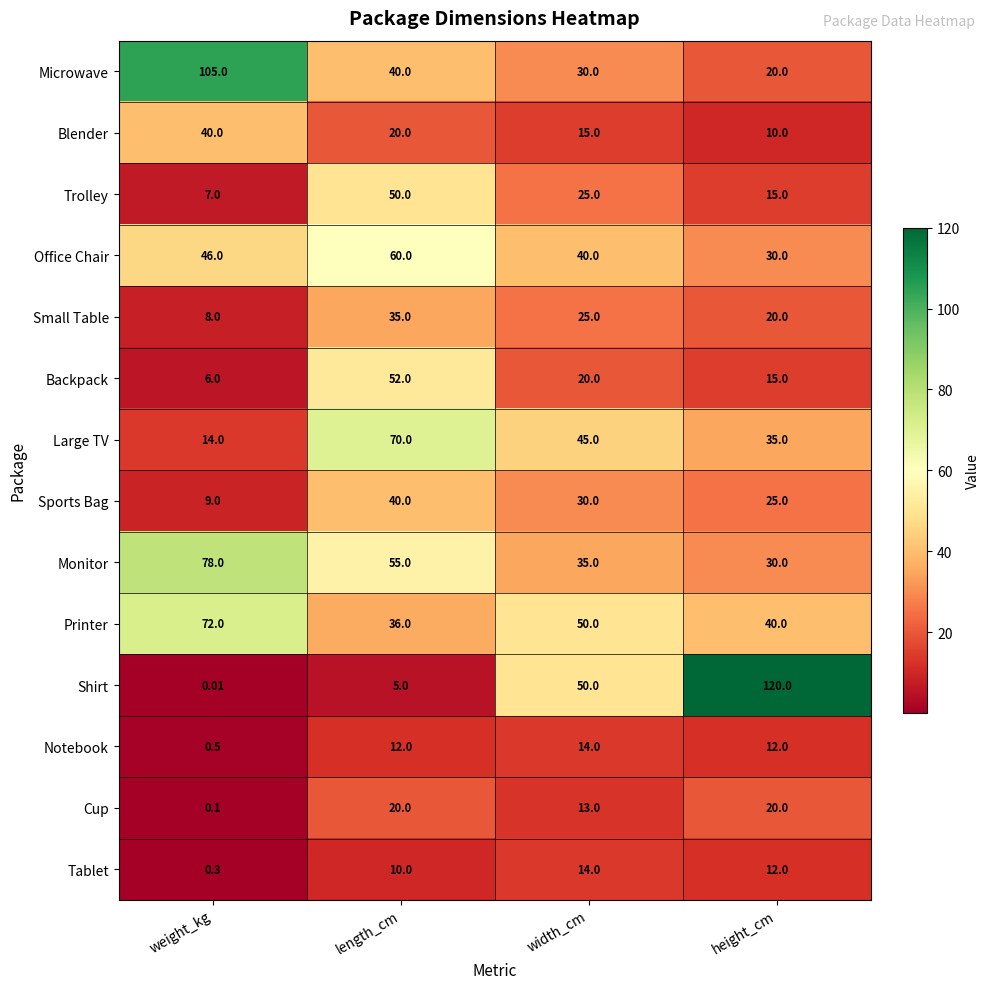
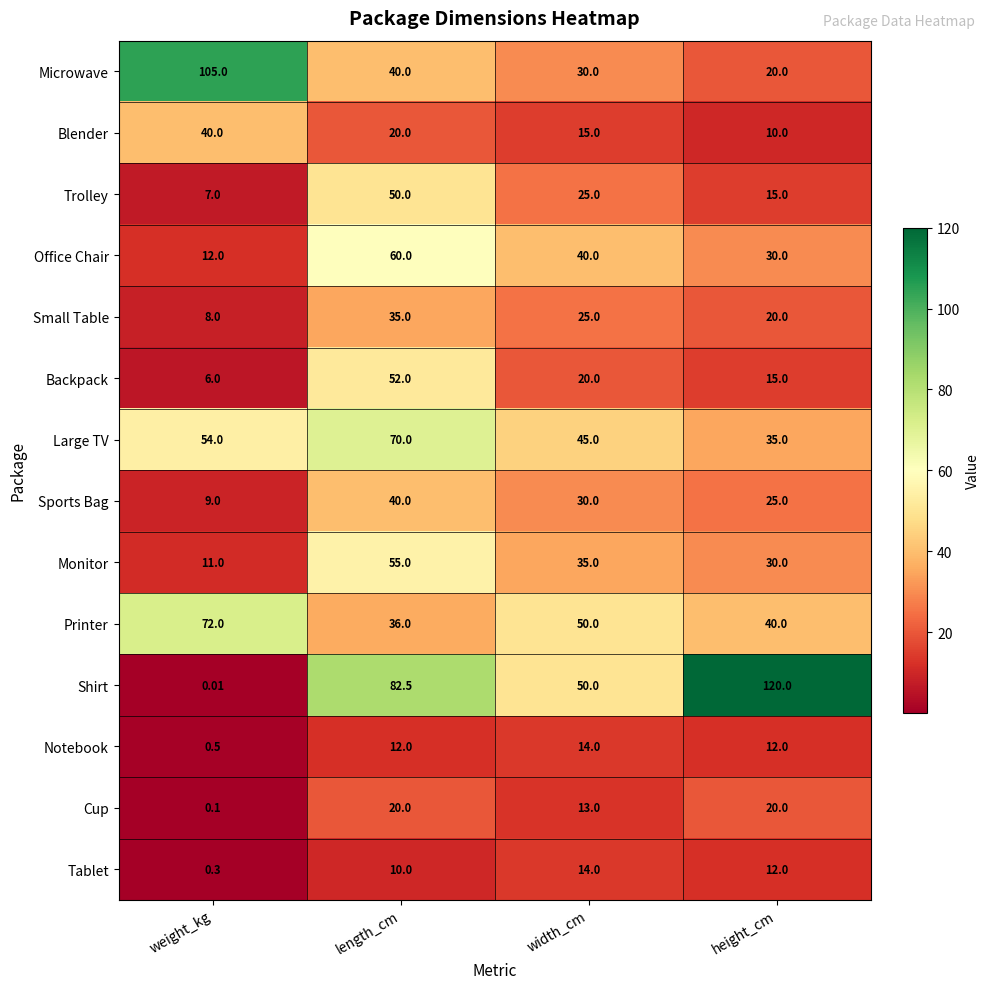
  {
    "Microwave": {
      "weight_kg": 105.0,
      "length_cm": 40.0,
      "width_cm": 30.0,
      "height_cm": 20.0
    },
    "Blender": {
      "weight_kg": 40.0,
      "length_cm": 20.0,
      "width_cm": 15.0,
      "height_cm": 10.0
    },
    "Trolley": {
      "weight_kg": 7.0,
      "length_cm": 50.0,
      "width_cm": 25.0,
      "height_cm": 15.0
    },
    "Office Chair": {
-     "weight_kg": 46.0,
+     "weight_kg": 12.0,
      "length_cm": 60.0,
      "width_cm": 40.0,
      "height_cm": 30.0
    },
    "Small Table": {
      "weight_kg": 8.0,
      "length_cm": 35.0,
      "width_cm": 25.0,
      "height_cm": 20.0
    },
    "Backpack": {
      "weight_kg": 6.0,
      "length_cm": 52.0,
      "width_cm": 20.0,
      "height_cm": 15.0
    },
    "Large TV": {
-     "weight_kg": 14.0,
+     "weight_kg": 54.0,
      "length_cm": 70.0,
      "width_cm": 45.0,
      "height_cm": 35.0
    },
    "Sports Bag": {
      "weight_kg": 9.0,
      "length_cm": 40.0,
      "width_cm": 30.0,
      "height_cm": 25.0
    },
    "Monitor": {
-     "weight_kg": 78.0,
+     "weight_kg": 11.0,
      "length_cm": 55.0,
      "width_cm": 35.0,
      "height_cm": 30.0
    },
    "Printer": {
      "weight_kg": 72.0,
      "length_cm": 36.0,
      "width_cm": 50.0,
      "height_cm": 40.0
    },
    "Shirt": {
      "weight_kg": 0.01,
-     "length_cm": 5.0,
+     "length_cm": 82.5,
      "width_cm": 50.0,
      "height_cm": 120.0
    },
    "Notebook": {
      "weight_kg": 0.5,
      "length_cm": 12.0,
      "width_cm": 14.0,
      "height_cm": 12.0
    },
    "Cup": {
      "weight_kg": 0.1,
      "length_cm": 20.0,
      "width_cm": 13.0,
      "height_cm": 20.0
    },
    "Tablet": {
      "weight_kg": 0.3,
      "length_cm": 10.0,
      "width_cm": 14.0,
      "height_cm": 12.0
    }
  }
